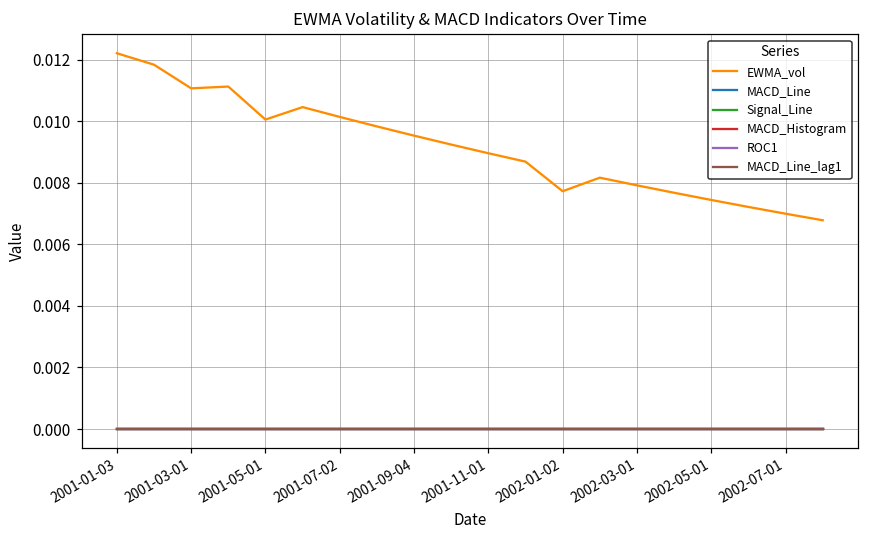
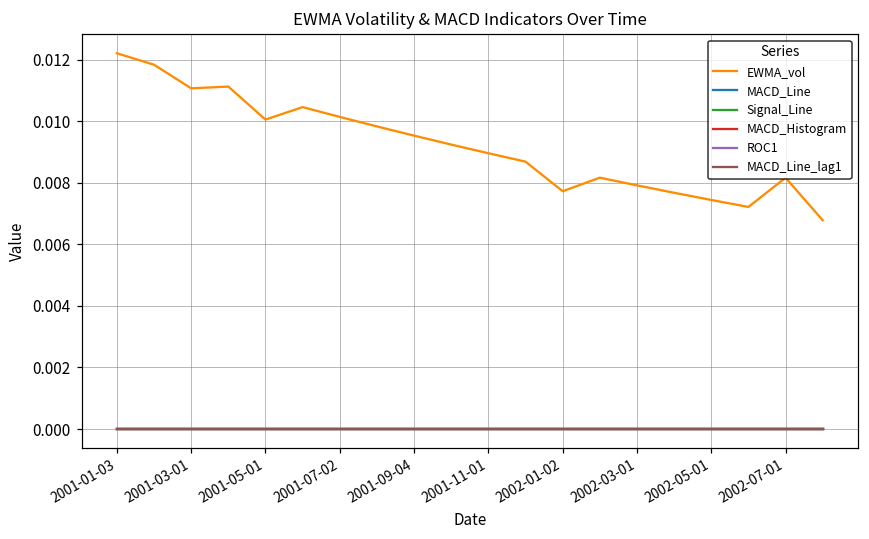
  {
    "EWMA_vol": {
      "2001-01-03": 0.0122,
      "2001-03-01": 0.0111,
      "2001-05-01": 0.0101,
      "2001-07-02": 0.0101,
      "2001-09-04": 0.0095,
      "2001-11-01": 0.0090,
      "2002-01-02": 0.0077,
      "2002-03-01": 0.0079,
      "2002-05-01": 0.0074,
-     "2002-07-01": 0.0070
+     "2002-07-01": 0.0082
    },
    "MACD_Line_lag1": {
      "2001-01-03": 0.0000,
      "2001-03-01": 0.0000,
      "2001-05-01": 0.0000,
      "2001-07-02": 0.0000,
      "2001-09-04": 0.0000,
      "2001-11-01": 0.0000,
      "2002-01-02": 0.0000,
      "2002-03-01": 0.0000,
      "2002-05-01": 0.0000,
      "2002-07-01": 0.0000
    }
  }
